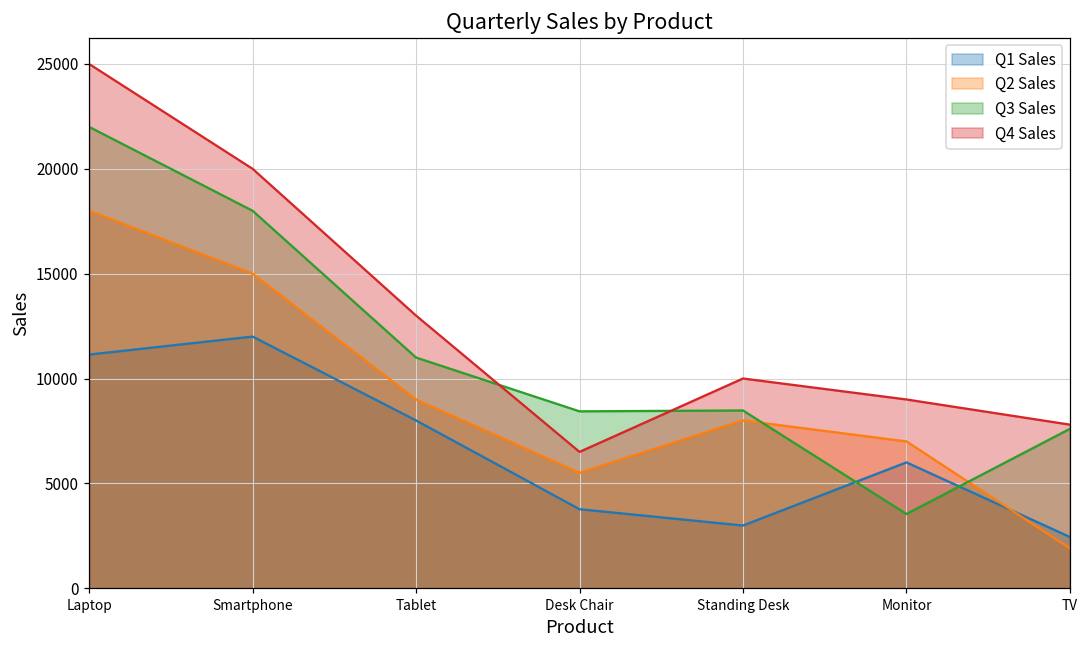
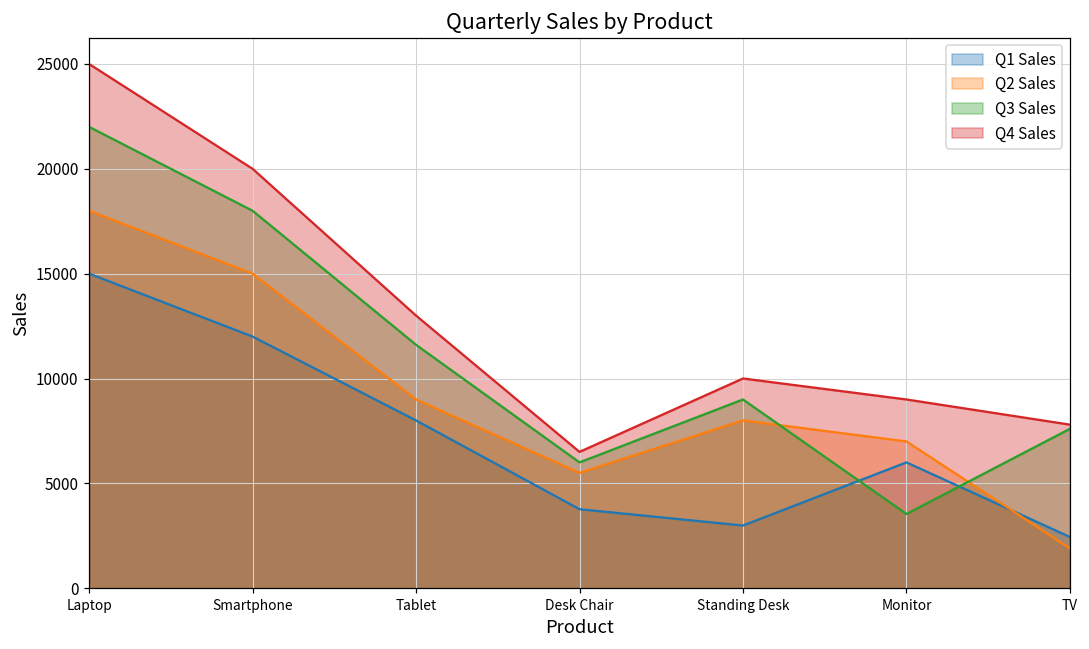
  {
    "Q1 Sales": {
-     "Laptop": 11100,
+     "Laptop": 15000,
      "Smartphone": 12000,
      "Tablet": 8000,
      "Desk Chair": 3800,
      "Standing Desk": 3000,
      "Monitor": 6000,
      "TV": 2400
    },
    "Q3 Sales": {
      "Laptop": 22000,
      "Smartphone": 18000,
-     "Tablet": 11000,
-     "Desk Chair": 8400,
-     "Standing Desk": 8500,
+     "Tablet": 11600,
+     "Desk Chair": 6000,
+     "Standing Desk": 9000,
      "Monitor": 3500,
      "TV": 7600
    }
  }
